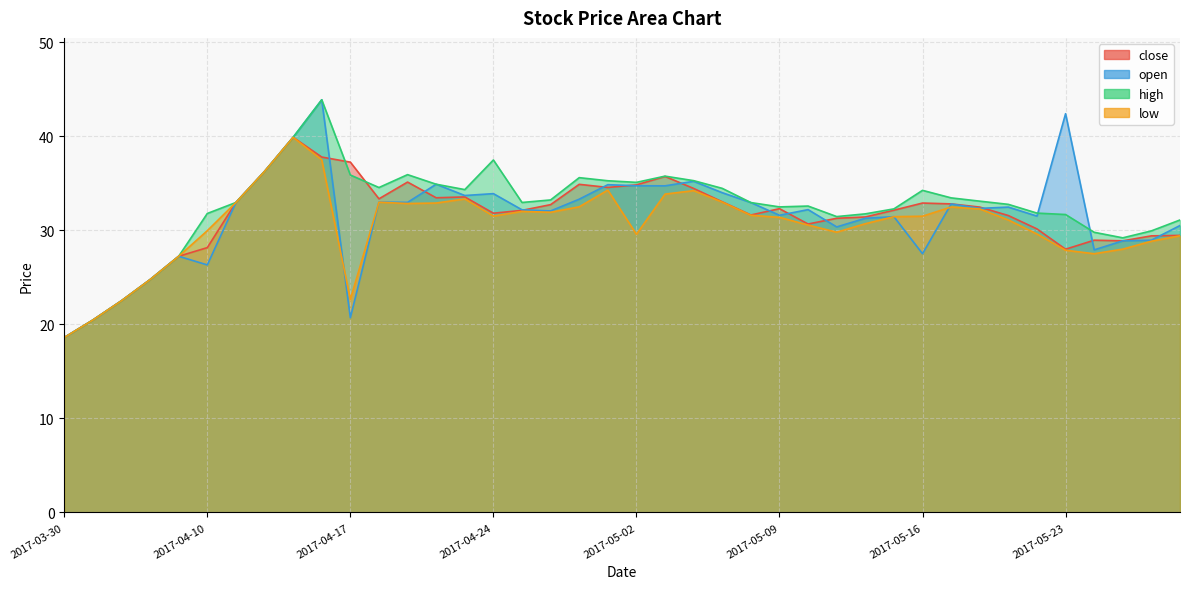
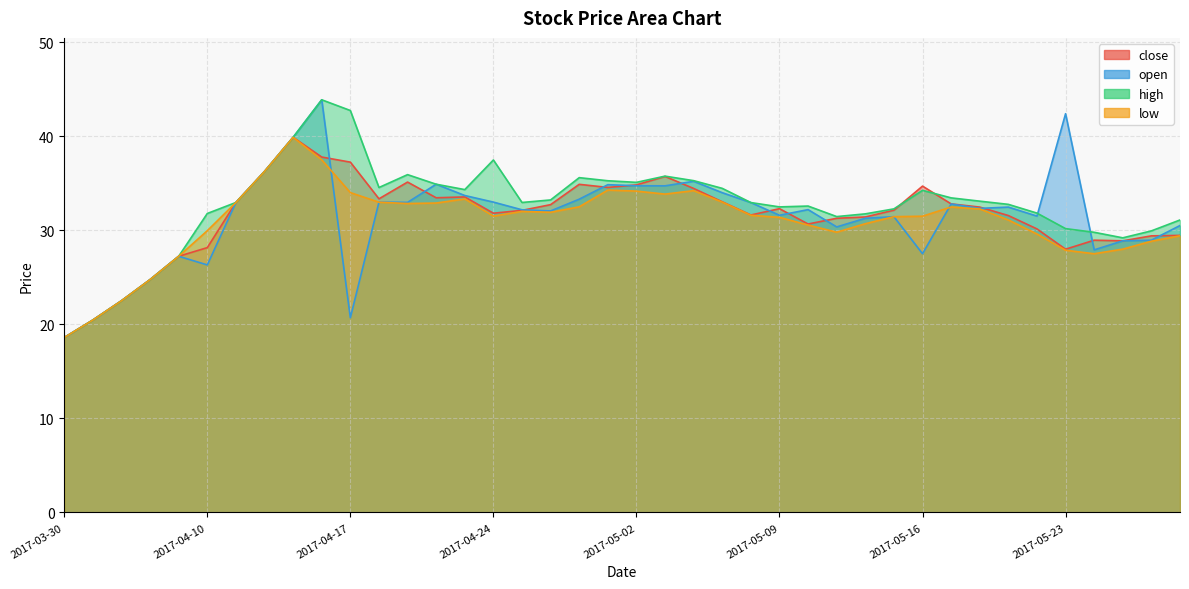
  {
    "close": {
      "2017-04-10": 28,
      "2017-04-17": 37,
      "2017-04-24": 32,
-     "2017-05-16": 33
+     "2017-05-16": 35
    },
    "open": {
      "2017-04-10": 26,
      "2017-04-17": 21,
-     "2017-04-24": 34,
+     "2017-04-24": 33,
      "2017-05-16": 28,
      "2017-05-23": 42
    },
    "high": {
      "2017-04-10": 32,
-     "2017-04-17": 36,
+     "2017-04-17": 43,
      "2017-04-24": 37,
      "2017-05-16": 34,
-     "2017-05-23": 32
+     "2017-05-23": 30
    },
    "low": {
      "2017-04-10": 30,
-     "2017-04-17": 23,
+     "2017-04-17": 34,
      "2017-04-24": 32,
-     "2017-05-02": 30,
+     "2017-05-02": 34,
      "2017-05-16": 32
    }
  }
